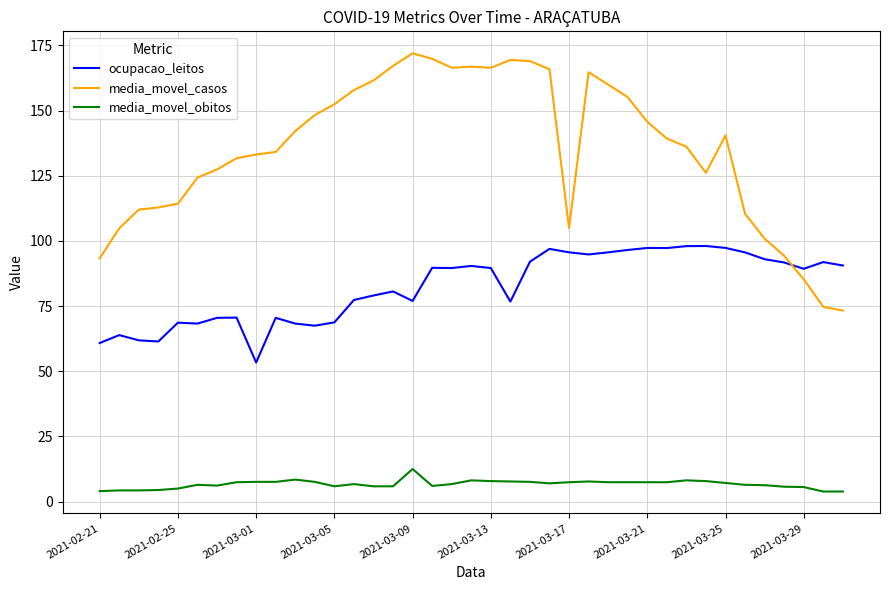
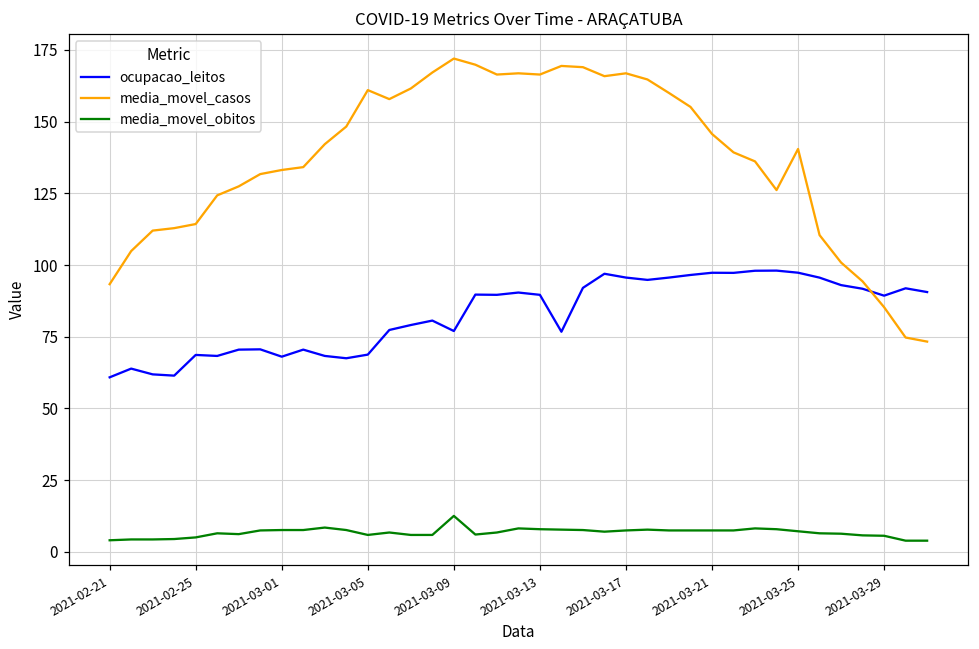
  {
    "ocupacao_leitos": {
      "2021-02-21": 61,
      "2021-02-25": 69,
-     "2021-03-01": 53,
+     "2021-03-01": 68,
      "2021-03-05": 69,
      "2021-03-09": 77,
      "2021-03-13": 90,
      "2021-03-17": 96,
      "2021-03-21": 97,
      "2021-03-25": 97,
      "2021-03-29": 89
    },
    "media_movel_casos": {
      "2021-02-21": 93,
      "2021-02-25": 114,
      "2021-03-01": 133,
-     "2021-03-05": 152,
+     "2021-03-05": 161,
      "2021-03-09": 172,
      "2021-03-13": 166,
-     "2021-03-17": 105,
+     "2021-03-17": 167,
      "2021-03-21": 146,
      "2021-03-25": 140,
      "2021-03-29": 85
    },
    "media_movel_obitos": {
      "2021-02-21": 4,
      "2021-02-25": 5,
      "2021-03-01": 8,
      "2021-03-05": 6,
      "2021-03-09": 13,
      "2021-03-13": 8,
      "2021-03-17": 7,
      "2021-03-21": 7,
      "2021-03-25": 7,
      "2021-03-29": 6
    }
  }
